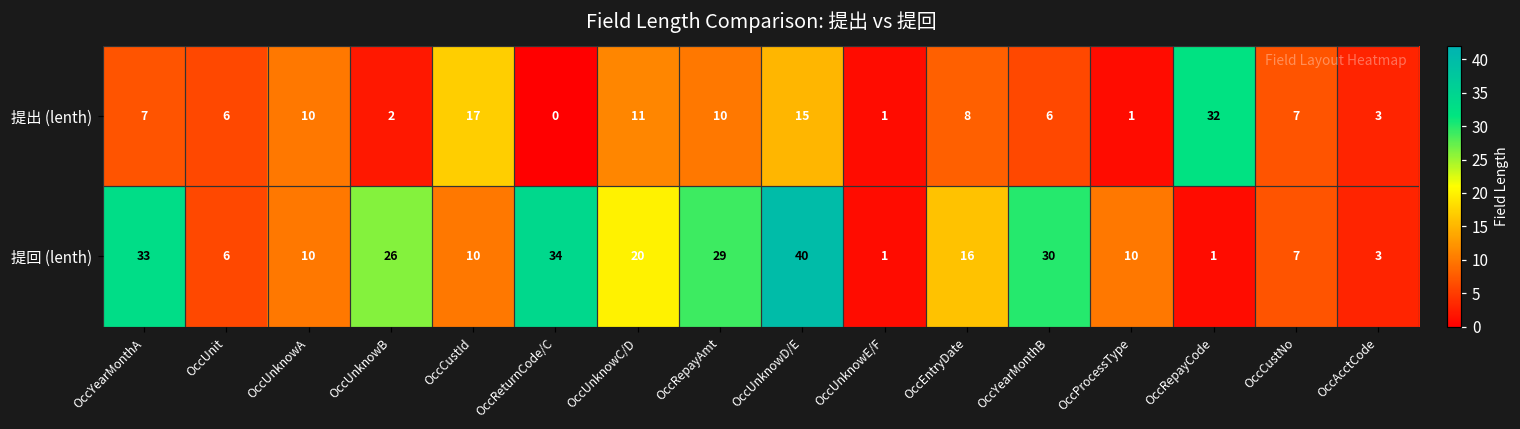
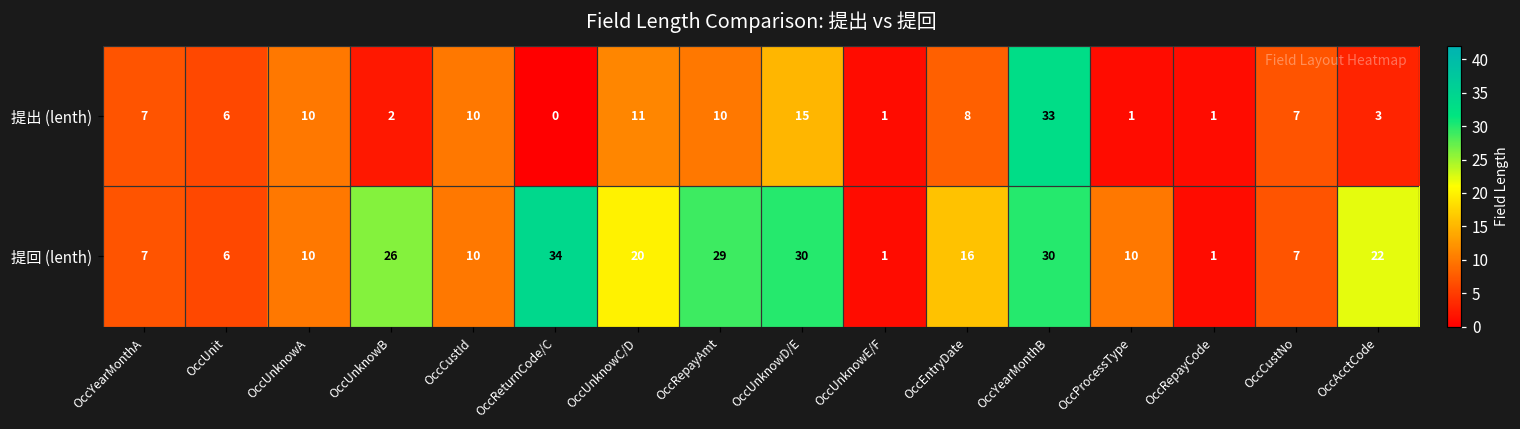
  {
    "提出 (lenth)": {
      "OccYearMonthA": 7,
      "OccUnit": 6,
      "OccUnknowA": 10,
      "OccUnknowB": 2,
-     "OccCustId": 17,
+     "OccCustId": 10,
      "OccReturnCode/C": 0,
      "OccUnknowC/D": 11,
      "OccRepayAmt": 10,
      "OccUnknowD/E": 15,
      "OccUnknowE/F": 1,
      "OccEntryDate": 8,
-     "OccYearMonthB": 6,
+     "OccYearMonthB": 33,
      "OccProcessType": 1,
-     "OccRepayCode": 32,
+     "OccRepayCode": 1,
      "OccAcctCode": 3
    },
    "提回 (lenth)": {
-     "OccYearMonthA": 33,
+     "OccYearMonthA": 7,
      "OccUnit": 6,
      "OccUnknowA": 10,
      "OccUnknowB": 26,
      "OccCustId": 10,
      "OccReturnCode/C": 34,
      "OccUnknowC/D": 20,
      "OccRepayAmt": 29,
-     "OccUnknowD/E": 40,
+     "OccUnknowD/E": 30,
      "OccUnknowE/F": 1,
      "OccEntryDate": 16,
      "OccYearMonthB": 30,
      "OccProcessType": 10,
      "OccRepayCode": 1,
      "OccCustNo": 7,
-     "OccAcctCode": 3
+     "OccAcctCode": 22
    }
  }
